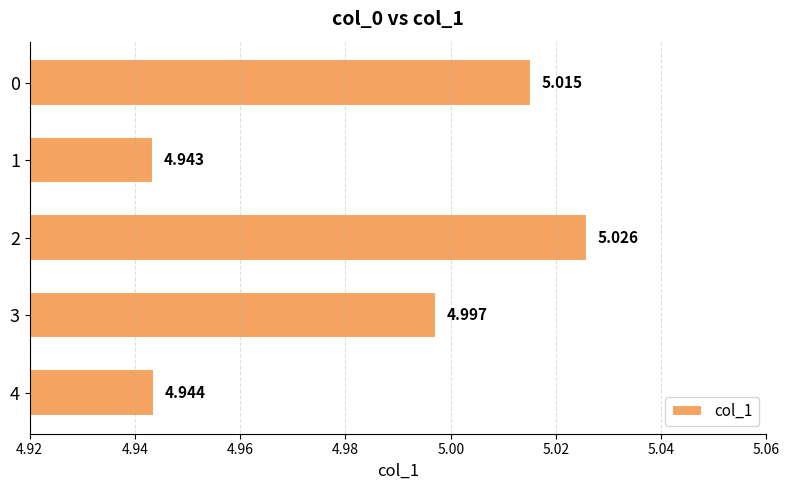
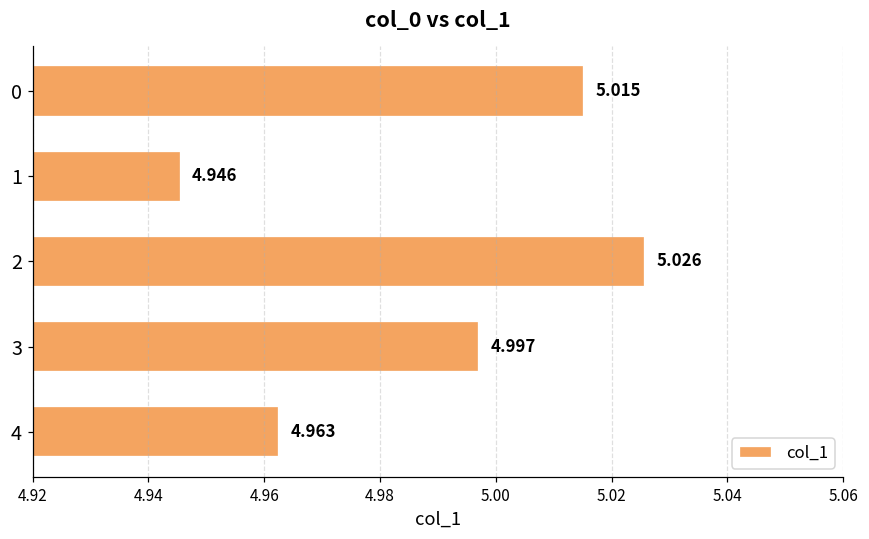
  {
    "0": 5.015,
-   "1": 4.943,
+   "1": 4.946,
    "2": 5.026,
    "3": 4.997,
-   "4": 4.944
+   "4": 4.963
  }
